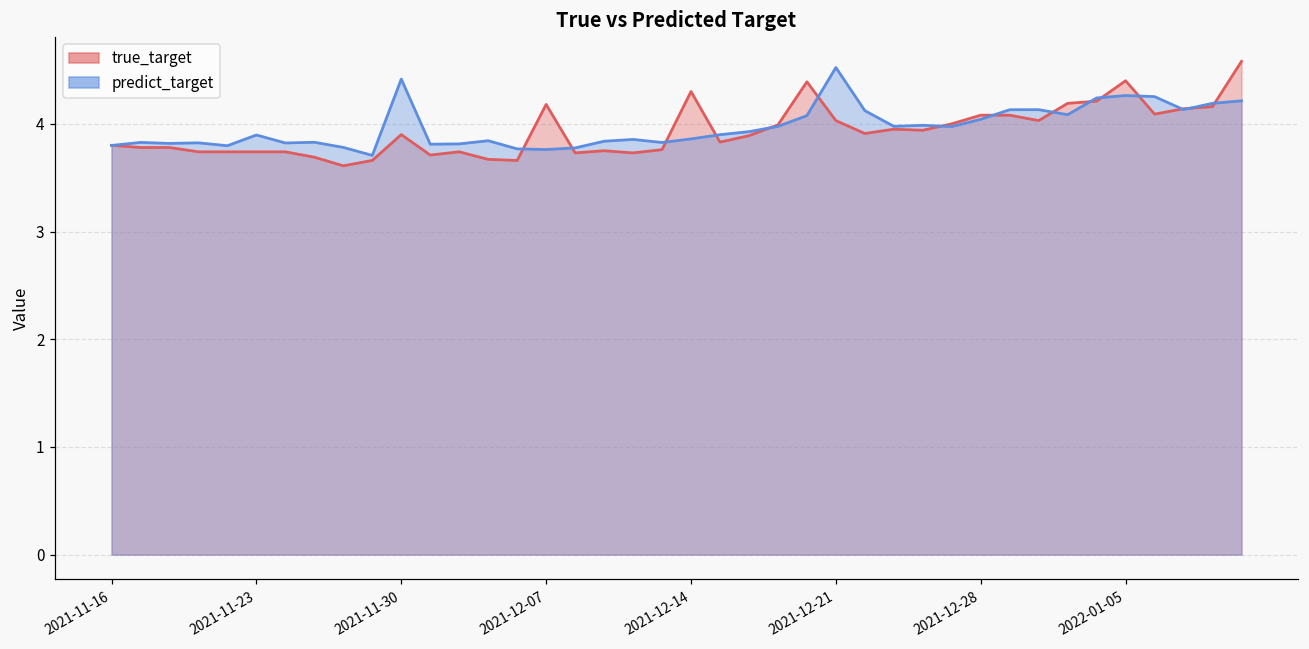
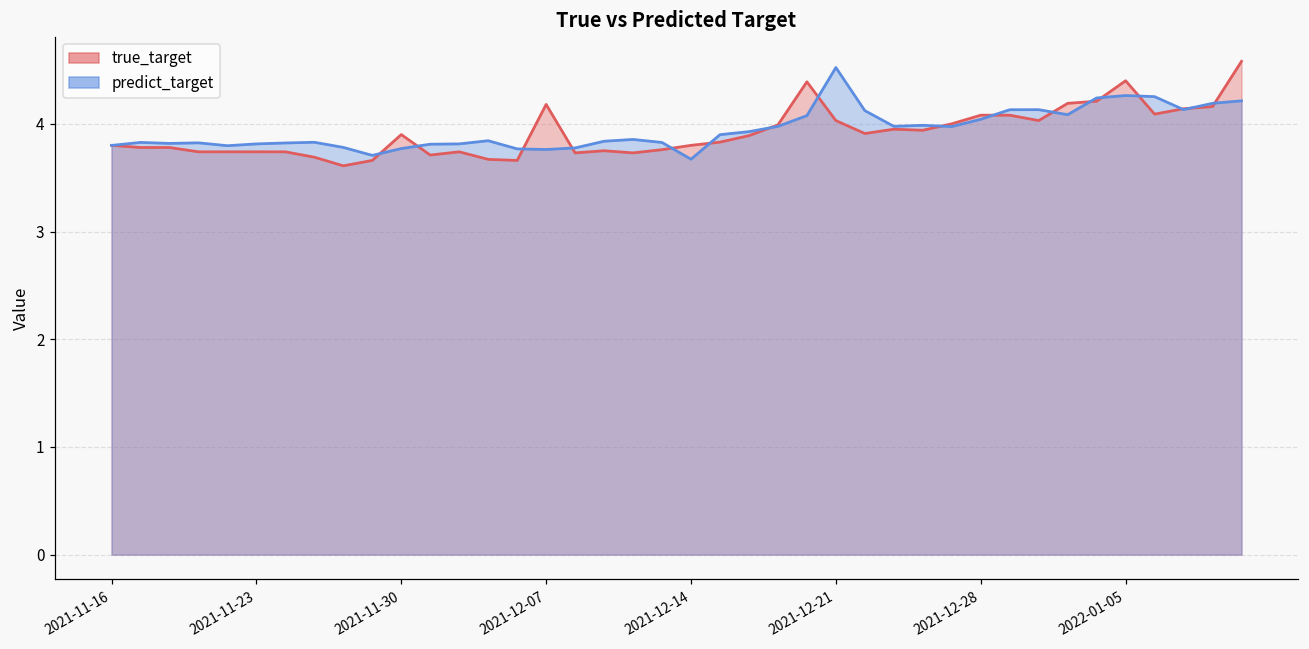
  {
    "true_target": {
      "2021-11-23": 3.7,
      "2021-11-30": 3.9,
      "2021-12-07": 4.2,
-     "2021-12-14": 4.3,
+     "2021-12-14": 3.8,
      "2021-12-21": 4.0,
      "2021-12-28": 4.1,
      "2022-01-05": 4.4
    },
    "predict_target": {
-     "2021-11-23": 3.9,
-     "2021-11-30": 4.4,
+     "2021-11-23": 3.8,
+     "2021-11-30": 3.8,
      "2021-12-07": 3.8,
-     "2021-12-14": 3.9,
+     "2021-12-14": 3.7,
      "2021-12-21": 4.5,
      "2021-12-28": 4.0,
      "2022-01-05": 4.3
    }
  }
